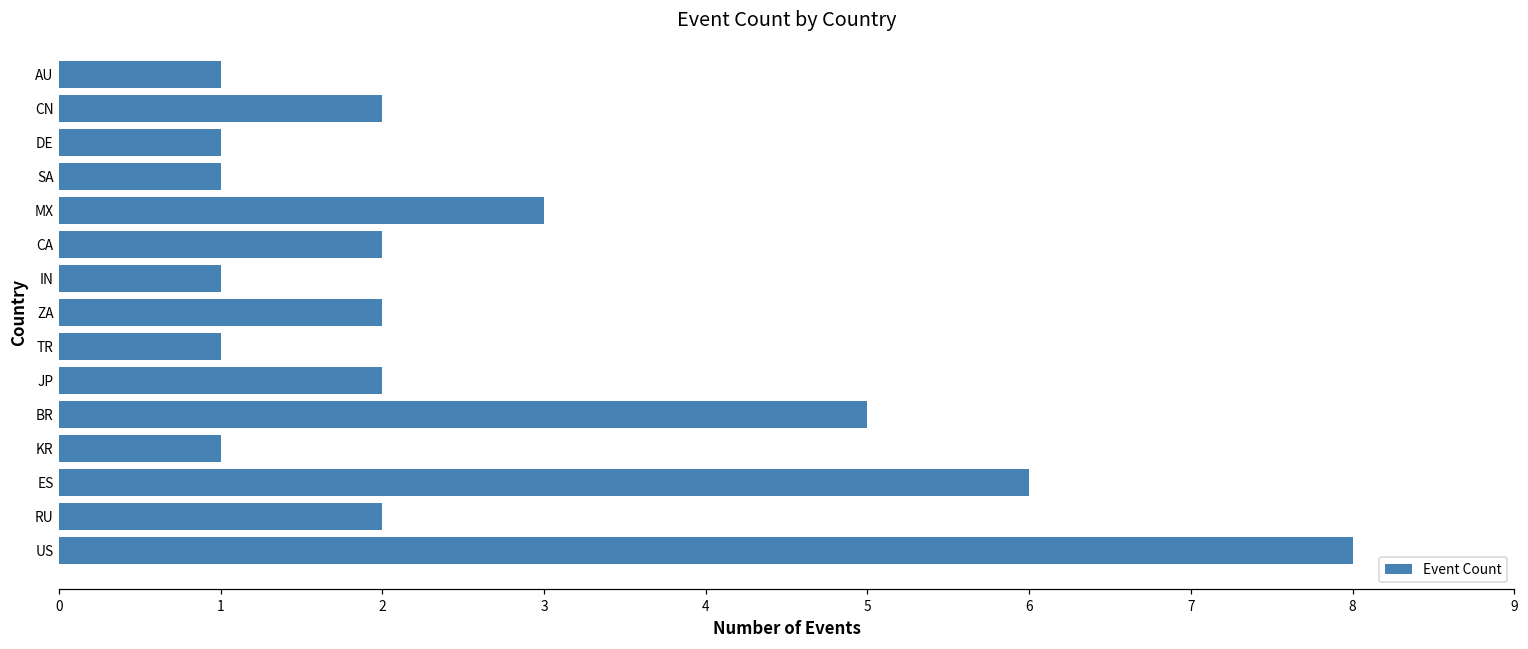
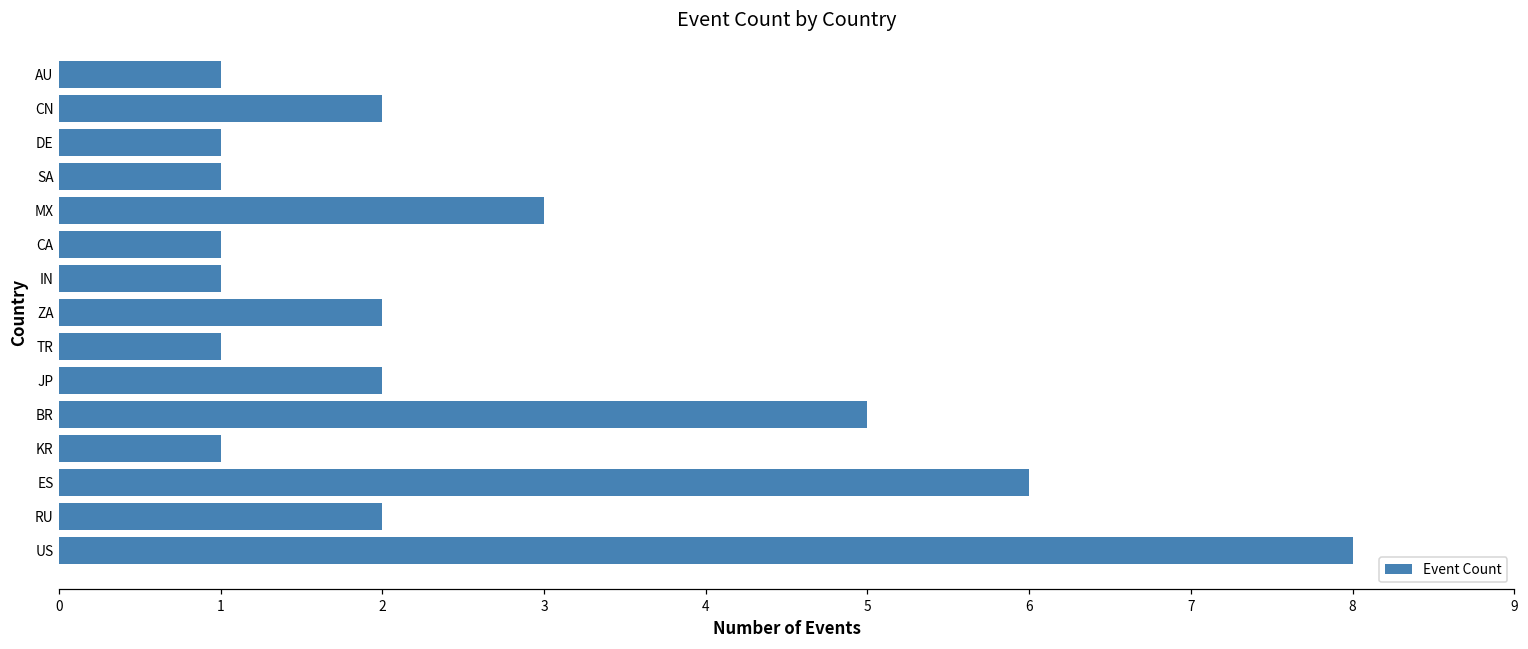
  {
    "AU": 1,
    "CN": 2,
    "DE": 1,
    "SA": 1,
    "MX": 3,
-   "CA": 2,
+   "CA": 1,
    "IN": 1,
    "ZA": 2,
    "TR": 1,
    "JP": 2,
    "BR": 5,
    "KR": 1,
    "ES": 6,
    "RU": 2,
    "US": 8
  }
